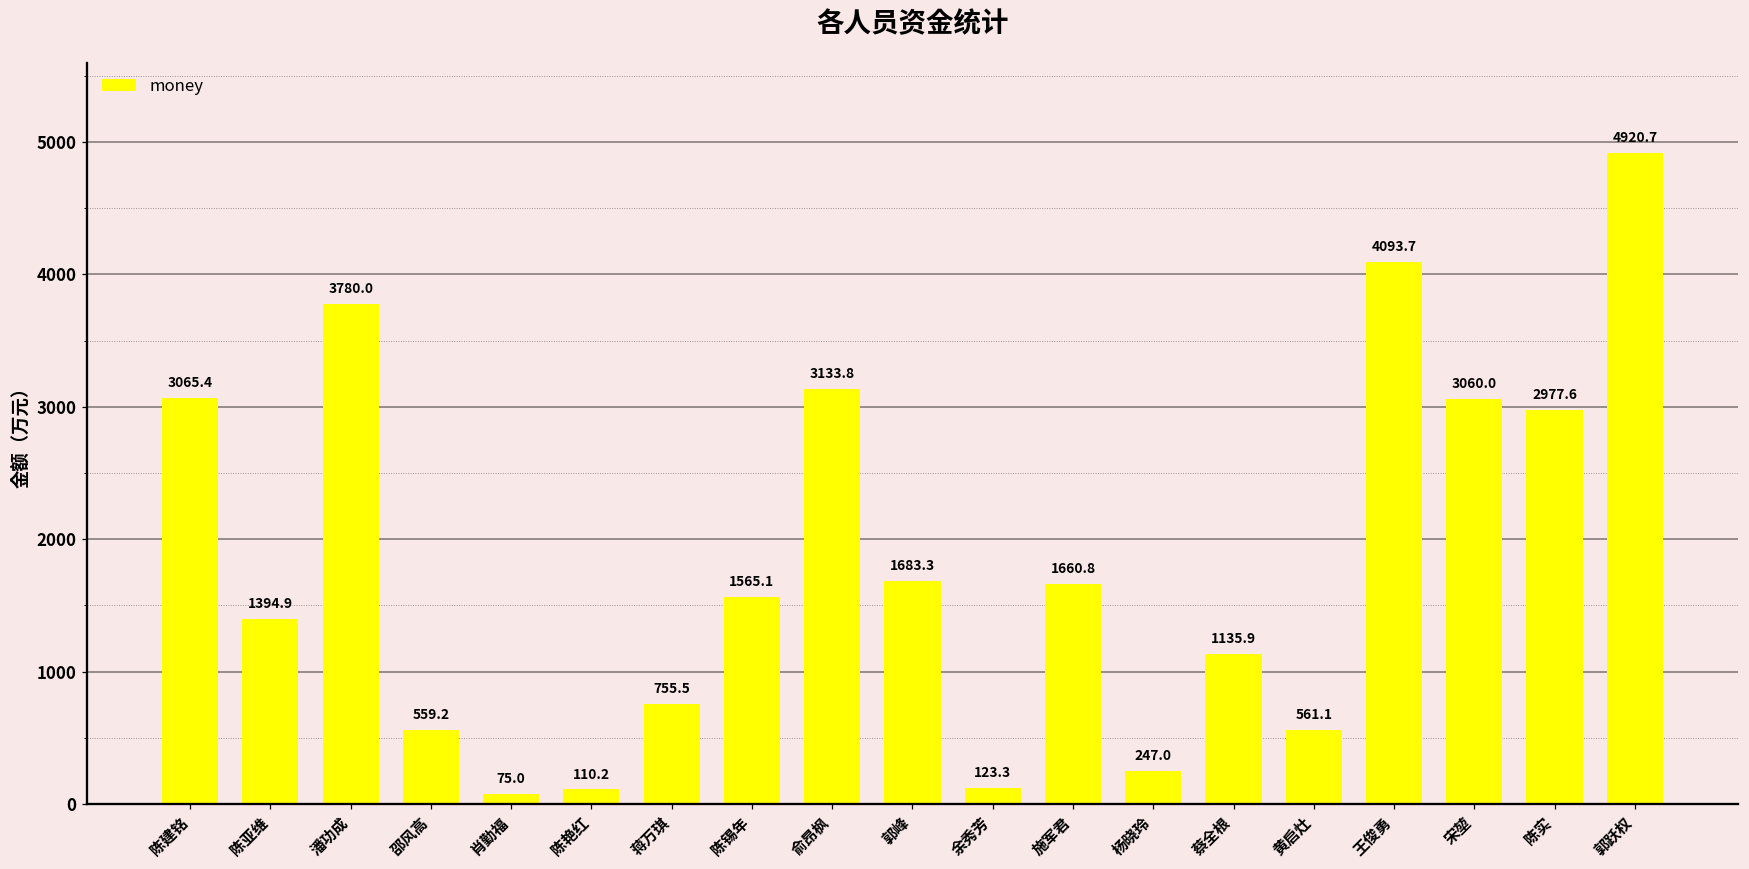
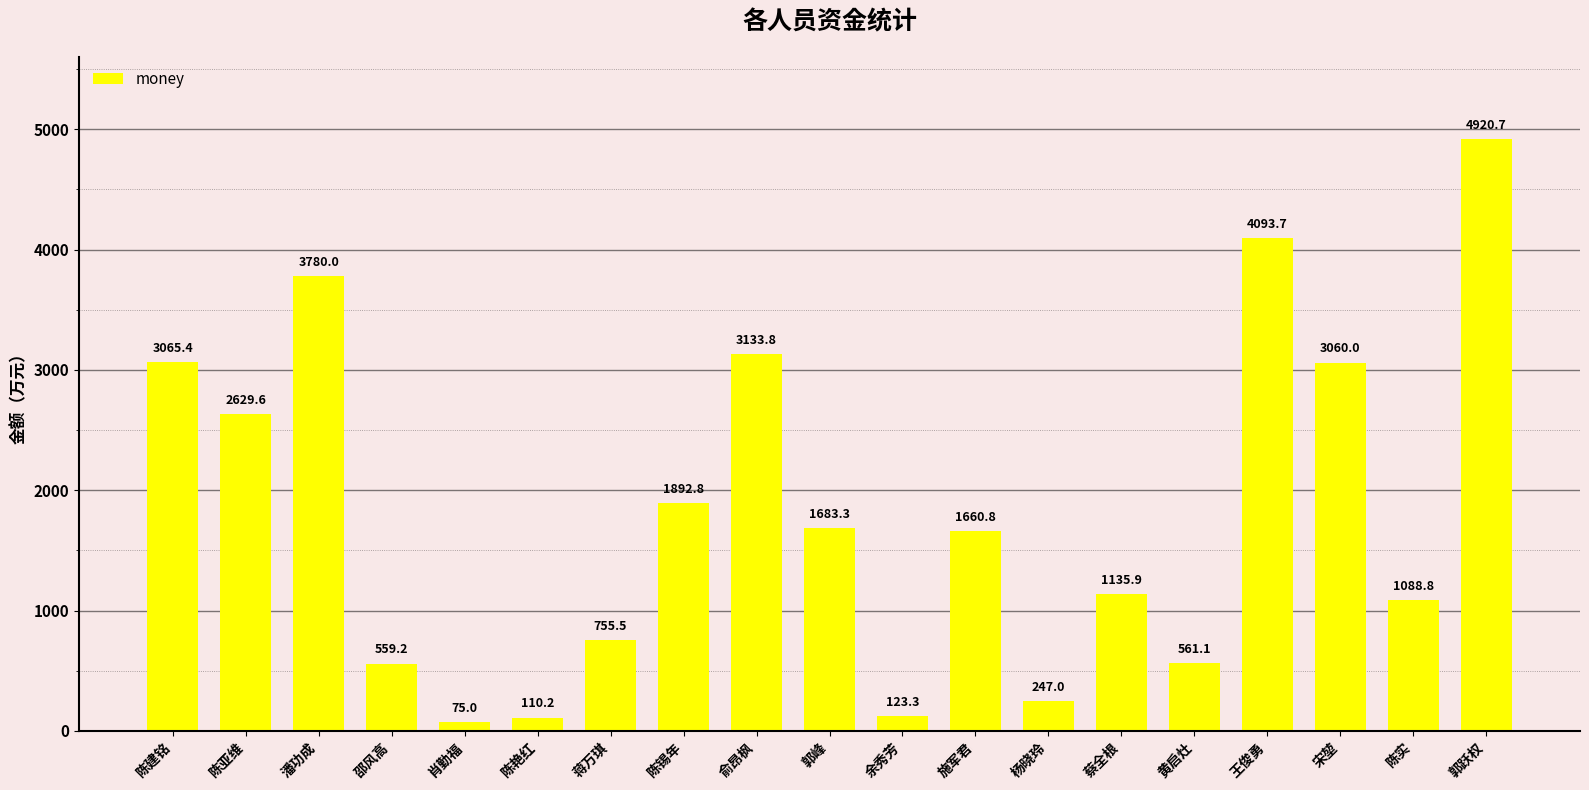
  {
    "陈建铭": 3065.4,
-   "陈亚维": 1394.9,
+   "陈亚维": 2629.6,
    "潘功成": 3780.0,
    "邵风高": 559.2,
    "肖勤福": 75.0,
    "陈艳红": 110.2,
    "蒋万琪": 755.5,
-   "陈锡年": 1565.1,
+   "陈锡年": 1892.8,
    "俞昂枫": 3133.8,
    "郭峰": 1683.3,
    "余秀芳": 123.3,
    "施军君": 1660.8,
    "杨晓玲": 247.0,
    "蔡全根": 1135.9,
    "黄启灶": 561.1,
    "王俊勇": 4093.7,
    "宋堃": 3060.0,
-   "陈实": 2977.6,
+   "陈实": 1088.8,
    "郭跃权": 4920.7
  }
